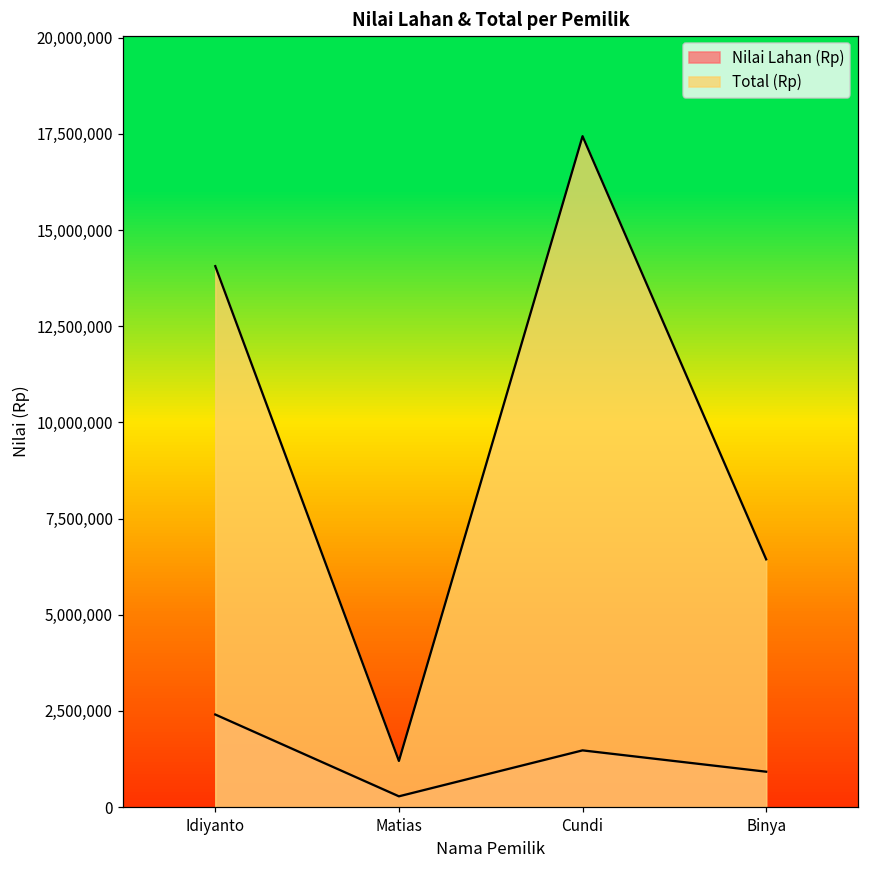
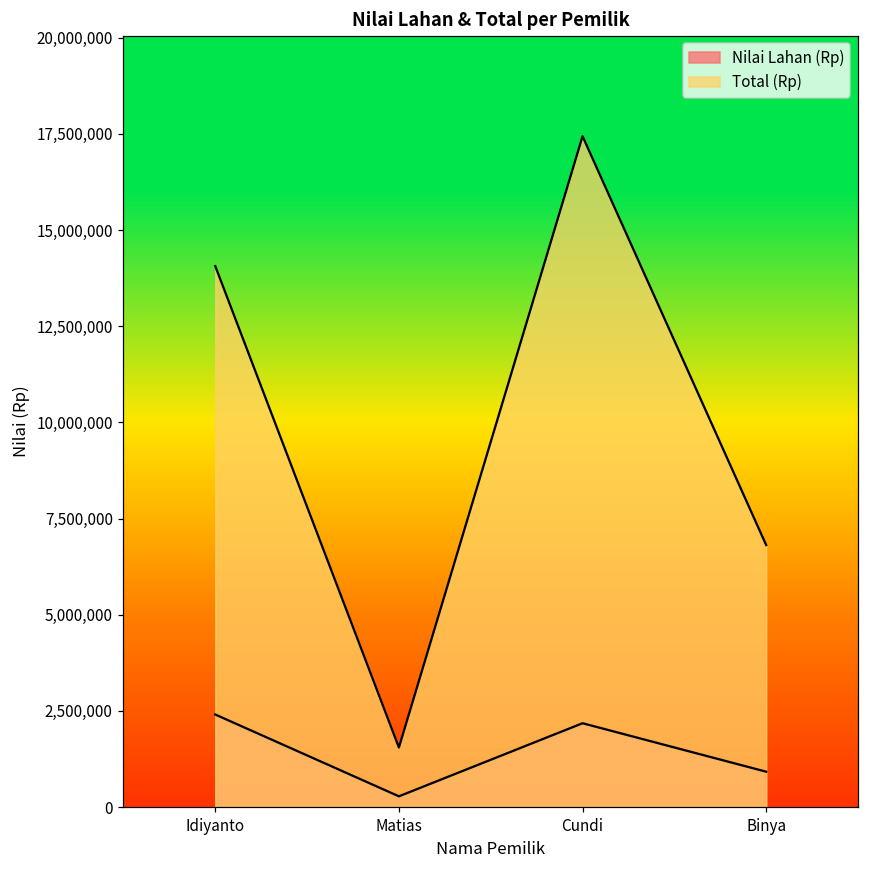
  {
    "Nilai Lahan (Rp)": {
      "Idiyanto": "2,400,000",
      "Matias": "300,000",
-     "Cundi": "1,500,000",
+     "Cundi": "2,200,000",
      "Binya": "900,000"
    },
    "Total (Rp)": {
      "Idiyanto": "14,100,000",
-     "Matias": "1,200,000",
+     "Matias": "1,500,000",
      "Cundi": "17,400,000",
-     "Binya": "6,400,000"
+     "Binya": "6,800,000"
    }
  }
